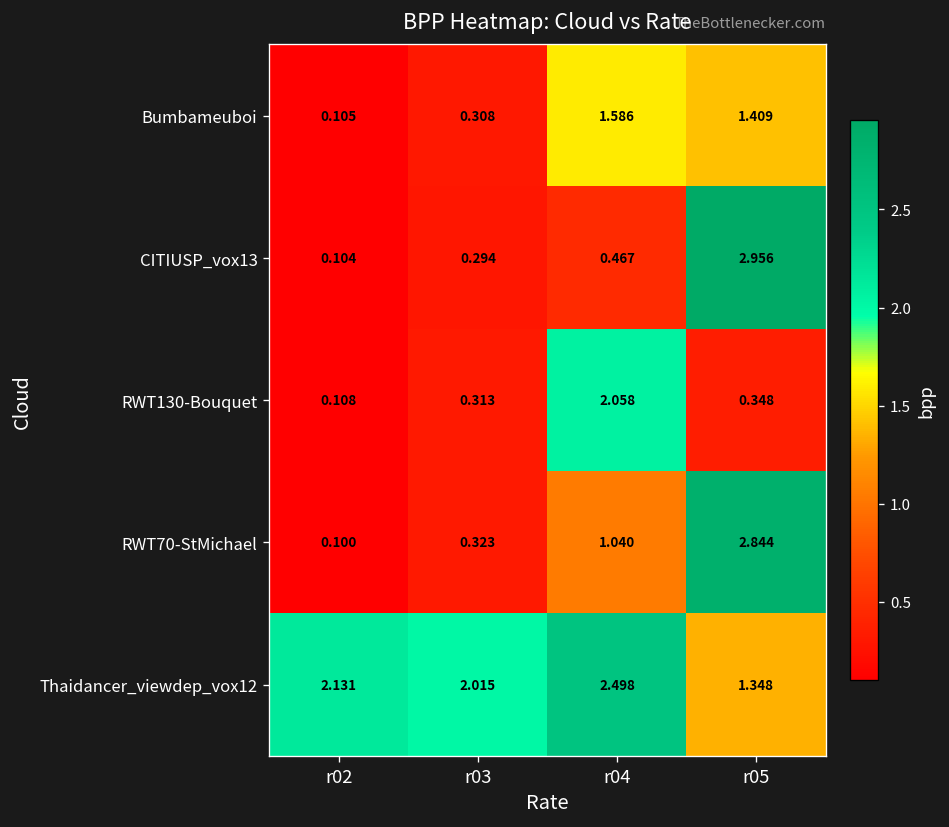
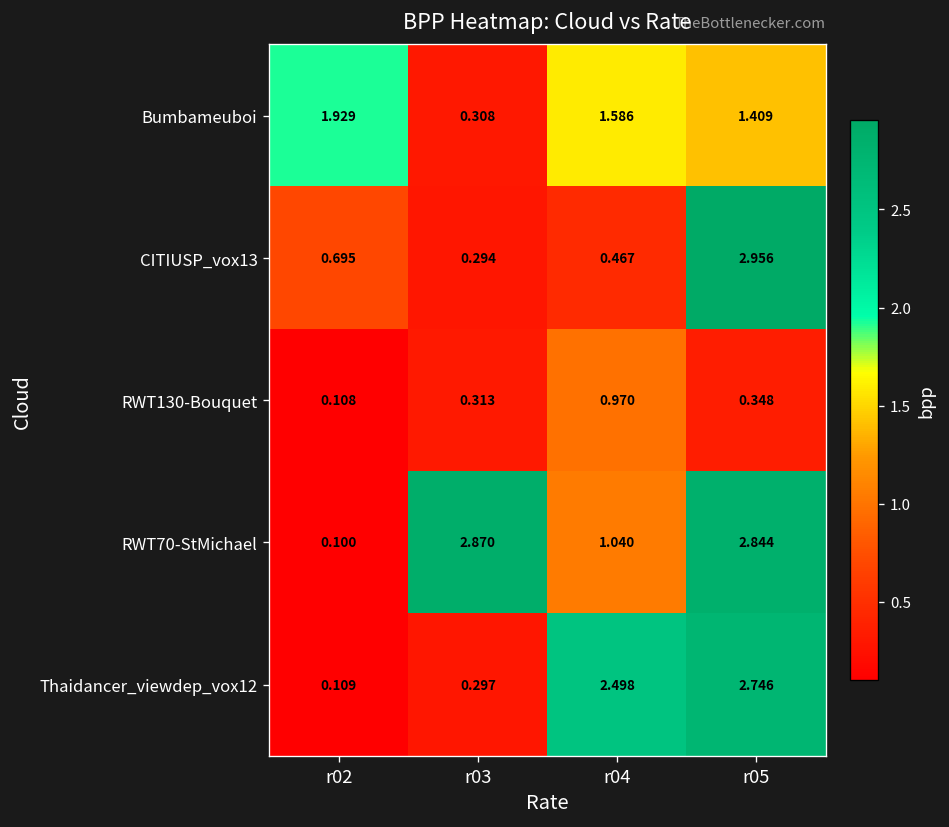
  {
    "Bumbameuboi": {
-     "r02": 0.105,
+     "r02": 1.929,
      "r03": 0.308,
      "r04": 1.586,
      "r05": 1.409
    },
    "CITIUSP_vox13": {
-     "r02": 0.104,
+     "r02": 0.695,
      "r03": 0.294,
      "r04": 0.467,
      "r05": 2.956
    },
    "RWT130-Bouquet": {
      "r02": 0.108,
      "r03": 0.313,
-     "r04": 2.058,
+     "r04": 0.970,
      "r05": 0.348
    },
    "RWT70-StMichael": {
      "r02": 0.100,
-     "r03": 0.323,
+     "r03": 2.870,
      "r04": 1.040,
      "r05": 2.844
    },
    "Thaidancer_viewdep_vox12": {
-     "r02": 2.131,
-     "r03": 2.015,
+     "r02": 0.109,
+     "r03": 0.297,
      "r04": 2.498,
-     "r05": 1.348
+     "r05": 2.746
    }
  }
